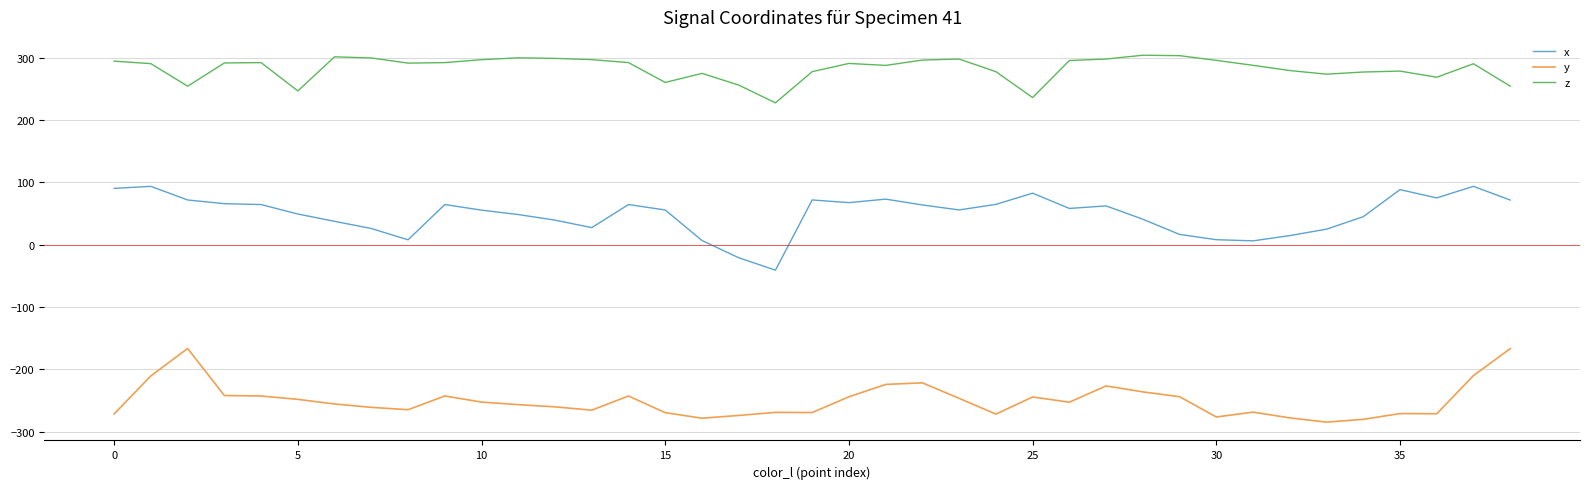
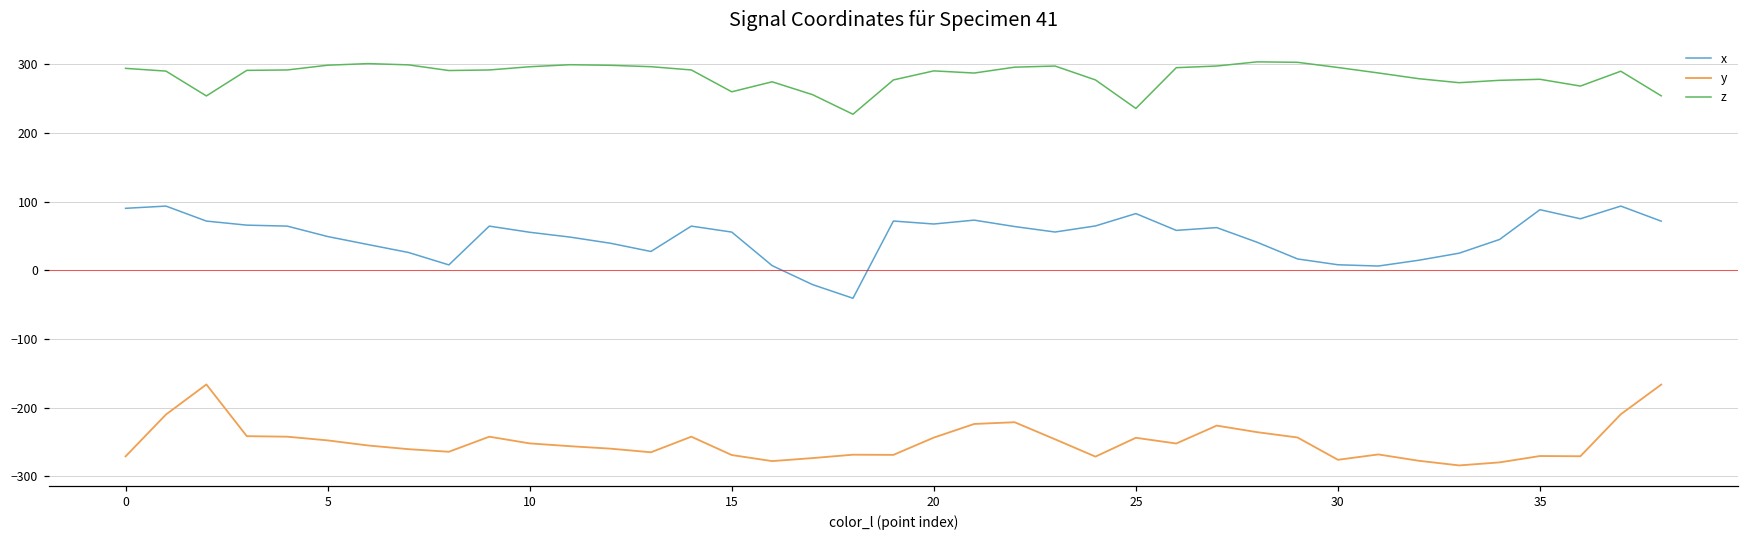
  {
    "x": {
      "0": 90,
      "5": 50,
      "10": 60,
      "15": 60,
      "20": 70,
      "25": 80,
      "30": 10,
      "35": 90
    },
    "y": {
      "0": -270,
      "5": -250,
      "10": -250,
      "15": -270,
      "20": -240,
      "25": -240,
      "30": -280,
      "35": -270
    },
    "z": {
      "0": 290,
-     "5": 250,
+     "5": 300,
      "10": 300,
      "15": 260,
      "20": 290,
      "25": 240,
      "30": 300,
      "35": 280
    }
  }
